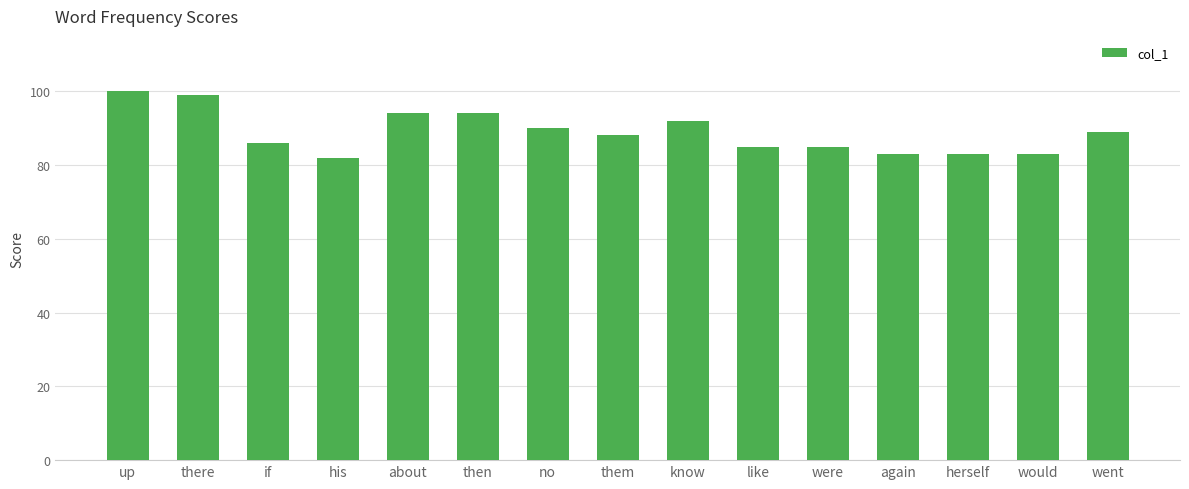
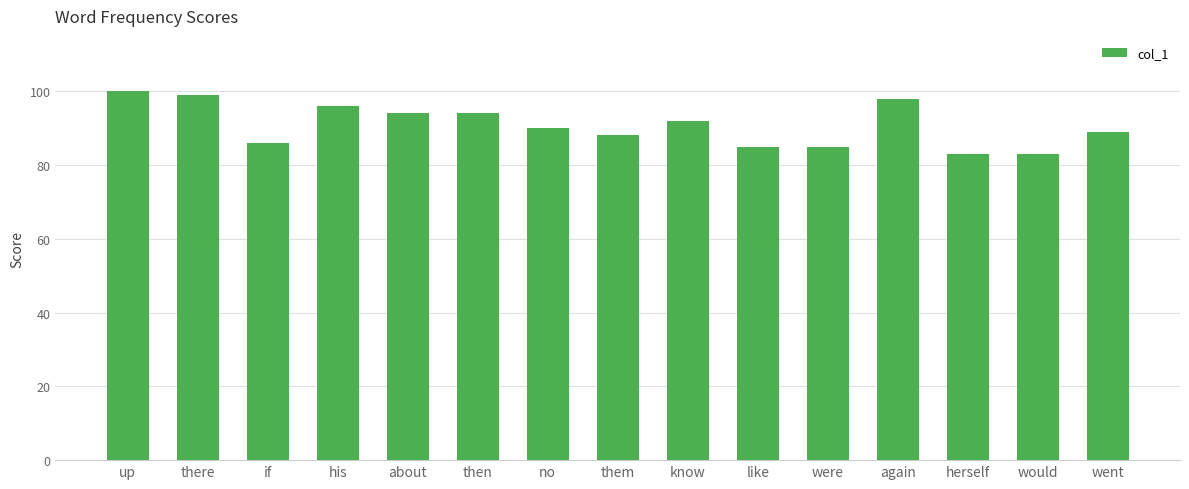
  {
    "up": 100,
    "there": 99,
    "if": 86,
-   "his": 82,
+   "his": 96,
    "about": 94,
    "then": 94,
    "no": 90,
    "them": 88,
    "know": 92,
    "like": 85,
    "were": 85,
-   "again": 83,
+   "again": 98,
    "herself": 83,
    "would": 83,
    "went": 89
  }
